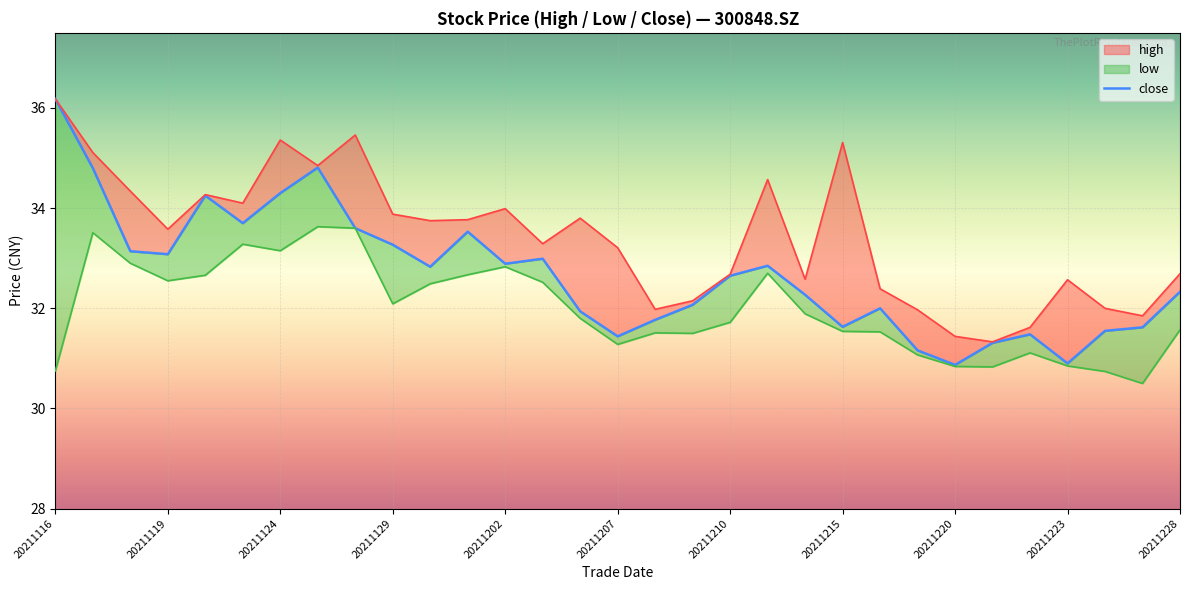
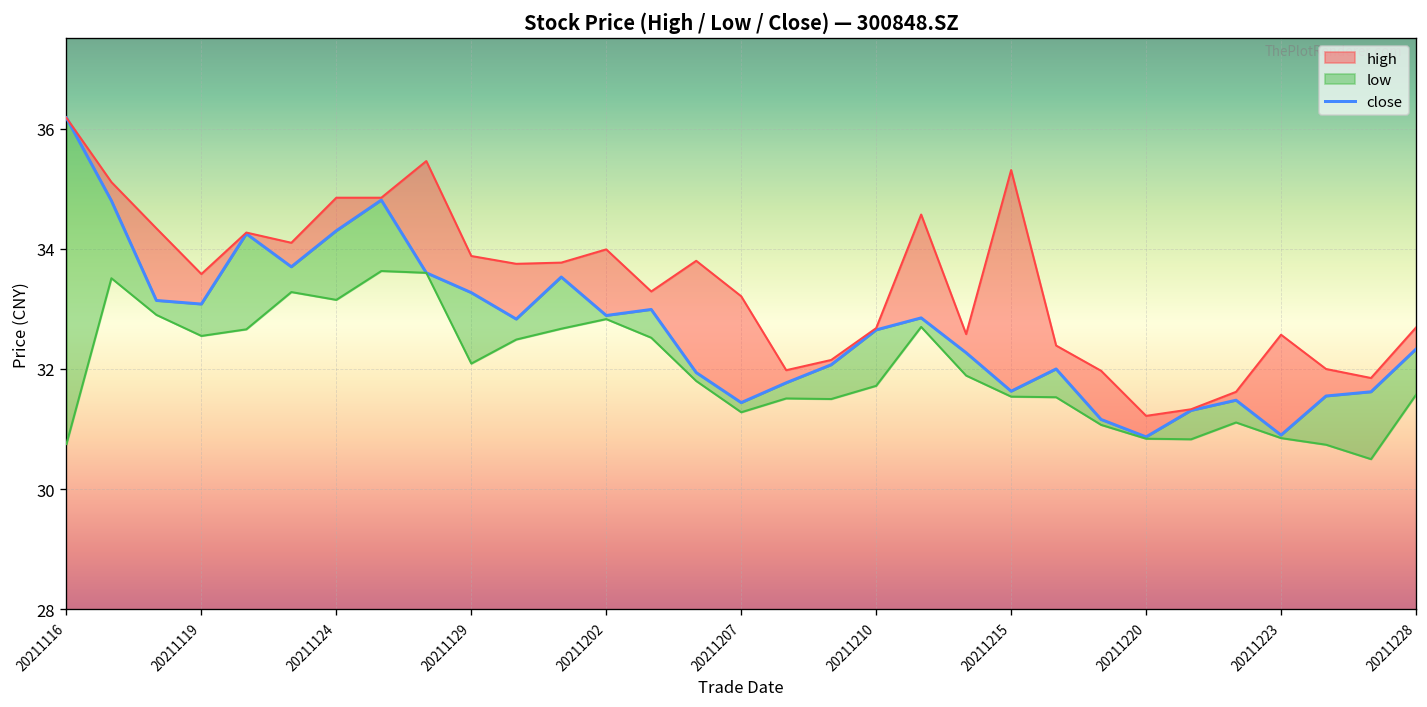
  {
    "high": {
      "20211119": 33.6,
-     "20211124": 35.4,
+     "20211124": 34.9,
      "20211129": 33.9,
      "20211202": 34.0,
      "20211207": 33.2,
      "20211215": 35.3,
-     "20211220": 31.4,
+     "20211220": 31.2,
      "20211223": 32.6,
      "20211228": 32.7
    }
  }
